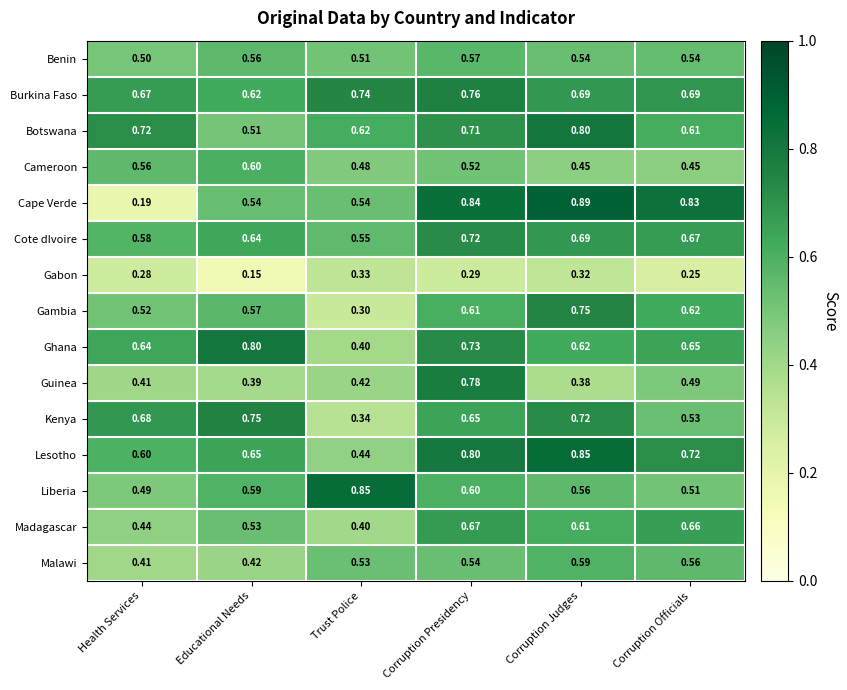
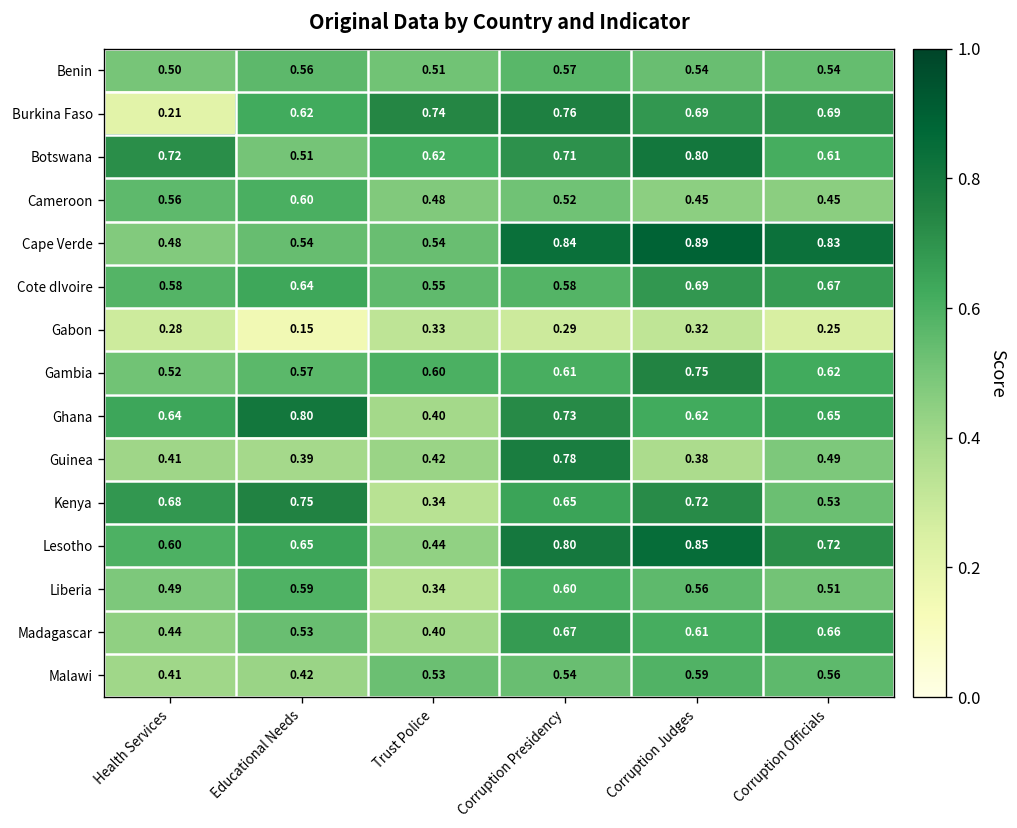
  {
    "Benin": {
      "Health Services": 0.50,
      "Educational Needs": 0.56,
      "Trust Police": 0.51,
      "Corruption Presidency": 0.57,
      "Corruption Judges": 0.54,
      "Corruption Officials": 0.54
    },
    "Burkina Faso": {
-     "Health Services": 0.67,
+     "Health Services": 0.21,
      "Educational Needs": 0.62,
      "Trust Police": 0.74,
      "Corruption Presidency": 0.76,
      "Corruption Judges": 0.69,
      "Corruption Officials": 0.69
    },
    "Botswana": {
      "Health Services": 0.72,
      "Educational Needs": 0.51,
      "Trust Police": 0.62,
      "Corruption Presidency": 0.71,
      "Corruption Judges": 0.80,
      "Corruption Officials": 0.61
    },
    "Cameroon": {
      "Health Services": 0.56,
      "Educational Needs": 0.60,
      "Trust Police": 0.48,
      "Corruption Presidency": 0.52,
      "Corruption Judges": 0.45,
      "Corruption Officials": 0.45
    },
    "Cape Verde": {
-     "Health Services": 0.19,
+     "Health Services": 0.48,
      "Educational Needs": 0.54,
      "Trust Police": 0.54,
      "Corruption Presidency": 0.84,
      "Corruption Judges": 0.89,
      "Corruption Officials": 0.83
    },
    "Cote dIvoire": {
      "Health Services": 0.58,
      "Educational Needs": 0.64,
      "Trust Police": 0.55,
-     "Corruption Presidency": 0.72,
+     "Corruption Presidency": 0.58,
      "Corruption Judges": 0.69,
      "Corruption Officials": 0.67
    },
    "Gabon": {
      "Health Services": 0.28,
      "Educational Needs": 0.15,
      "Trust Police": 0.33,
      "Corruption Presidency": 0.29,
      "Corruption Judges": 0.32,
      "Corruption Officials": 0.25
    },
    "Gambia": {
      "Health Services": 0.52,
      "Educational Needs": 0.57,
-     "Trust Police": 0.30,
+     "Trust Police": 0.60,
      "Corruption Presidency": 0.61,
      "Corruption Judges": 0.75,
      "Corruption Officials": 0.62
    },
    "Ghana": {
      "Health Services": 0.64,
      "Educational Needs": 0.80,
      "Trust Police": 0.40,
      "Corruption Presidency": 0.73,
      "Corruption Judges": 0.62,
      "Corruption Officials": 0.65
    },
    "Guinea": {
      "Health Services": 0.41,
      "Educational Needs": 0.39,
      "Trust Police": 0.42,
      "Corruption Presidency": 0.78,
      "Corruption Judges": 0.38,
      "Corruption Officials": 0.49
    },
    "Kenya": {
      "Health Services": 0.68,
      "Educational Needs": 0.75,
      "Trust Police": 0.34,
      "Corruption Presidency": 0.65,
      "Corruption Judges": 0.72,
      "Corruption Officials": 0.53
    },
    "Lesotho": {
      "Health Services": 0.60,
      "Educational Needs": 0.65,
      "Trust Police": 0.44,
      "Corruption Presidency": 0.80,
      "Corruption Judges": 0.85,
      "Corruption Officials": 0.72
    },
    "Liberia": {
      "Health Services": 0.49,
      "Educational Needs": 0.59,
-     "Trust Police": 0.85,
+     "Trust Police": 0.34,
      "Corruption Presidency": 0.60,
      "Corruption Judges": 0.56,
      "Corruption Officials": 0.51
    },
    "Madagascar": {
      "Health Services": 0.44,
      "Educational Needs": 0.53,
      "Trust Police": 0.40,
      "Corruption Presidency": 0.67,
      "Corruption Judges": 0.61,
      "Corruption Officials": 0.66
    },
    "Malawi": {
      "Health Services": 0.41,
      "Educational Needs": 0.42,
      "Trust Police": 0.53,
      "Corruption Presidency": 0.54,
      "Corruption Judges": 0.59,
      "Corruption Officials": 0.56
    }
  }
